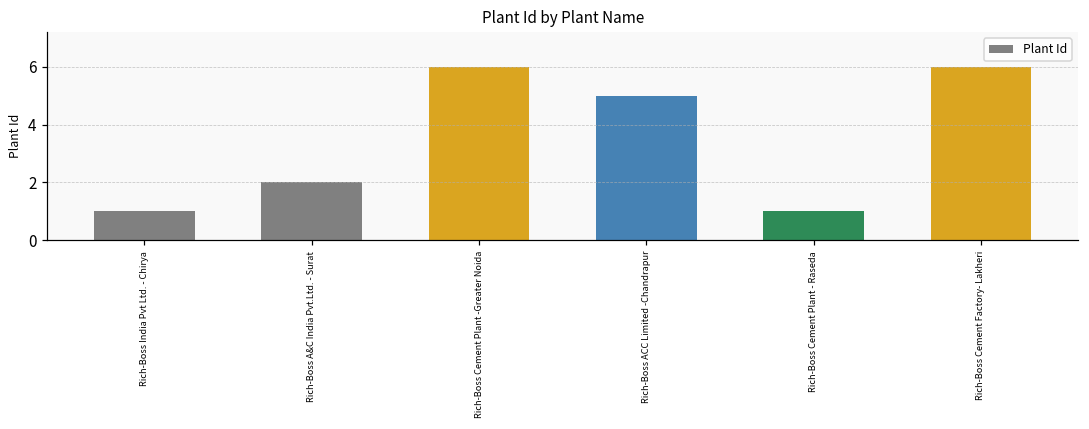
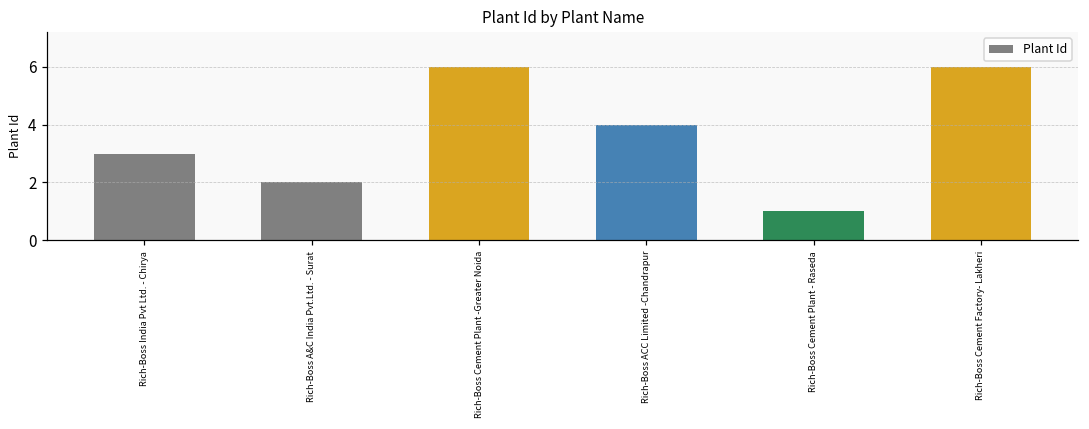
  {
-   "Rich-Boss India Pvt Ltd. - Chirya": 1,
+   "Rich-Boss India Pvt Ltd. - Chirya": 3,
    "Rich-Boss A&C India Pvt.Ltd. - Surat": 2,
    "Rich-Boss Cement Plant -Greater Noida": 6,
-   "Rich-Boss ACC Limited -Chandrapur": 5,
+   "Rich-Boss ACC Limited -Chandrapur": 4,
    "Rich-Boss Cement Plant - Raseda": 1,
    "Rich-Boss Cement Factory- Lakheri": 6
  }
